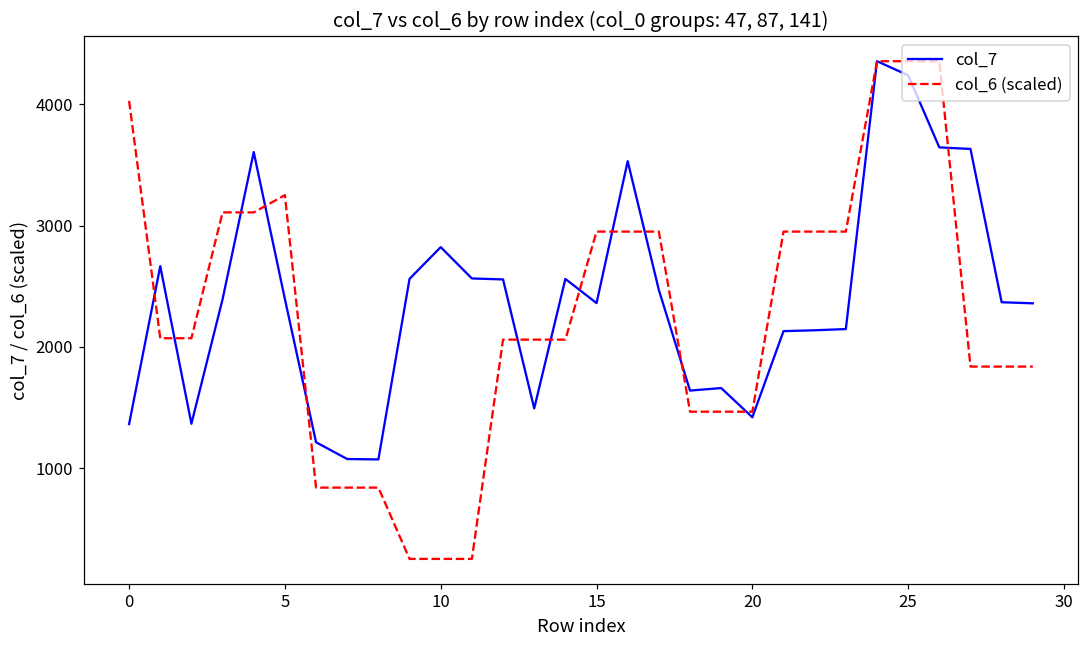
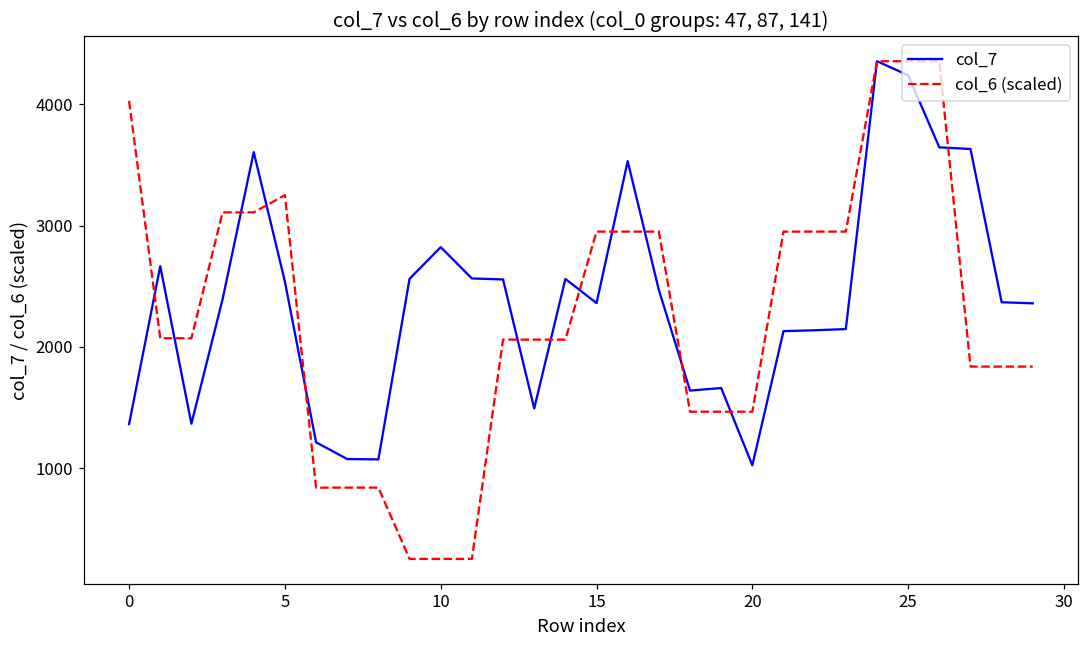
  {
    "col_7": {
      "0": 1360,
-     "5": 2390,
+     "5": 2540,
      "10": 2820,
      "15": 2360,
-     "20": 1420
+     "20": 1020
    },
    "col_6 (scaled)": {
      "0": 4030,
      "5": 3250,
      "10": 250,
      "15": 2950,
      "20": 1470
    }
  }
